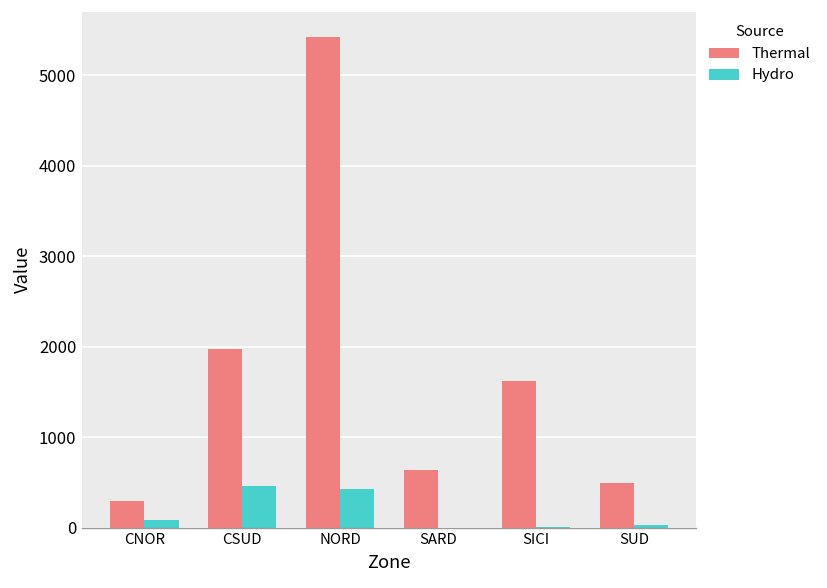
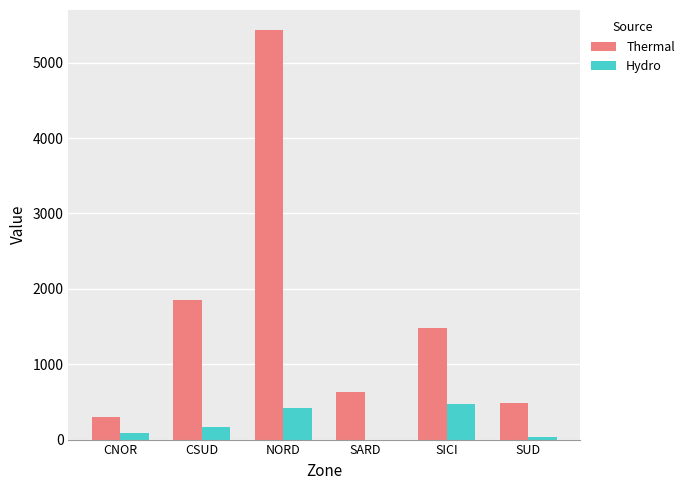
  {
    "Thermal": {
      "CNOR": 300,
-     "CSUD": 2000,
+     "CSUD": 1800,
      "NORD": 5400,
      "SARD": 600,
-     "SICI": 1600,
+     "SICI": 1500,
      "SUD": 500
    },
    "Hydro": {
      "CNOR": 100,
-     "CSUD": 500,
+     "CSUD": 200,
      "NORD": 400,
      "SARD": 0,
-     "SICI": 0
+     "SICI": 500
    }
  }
